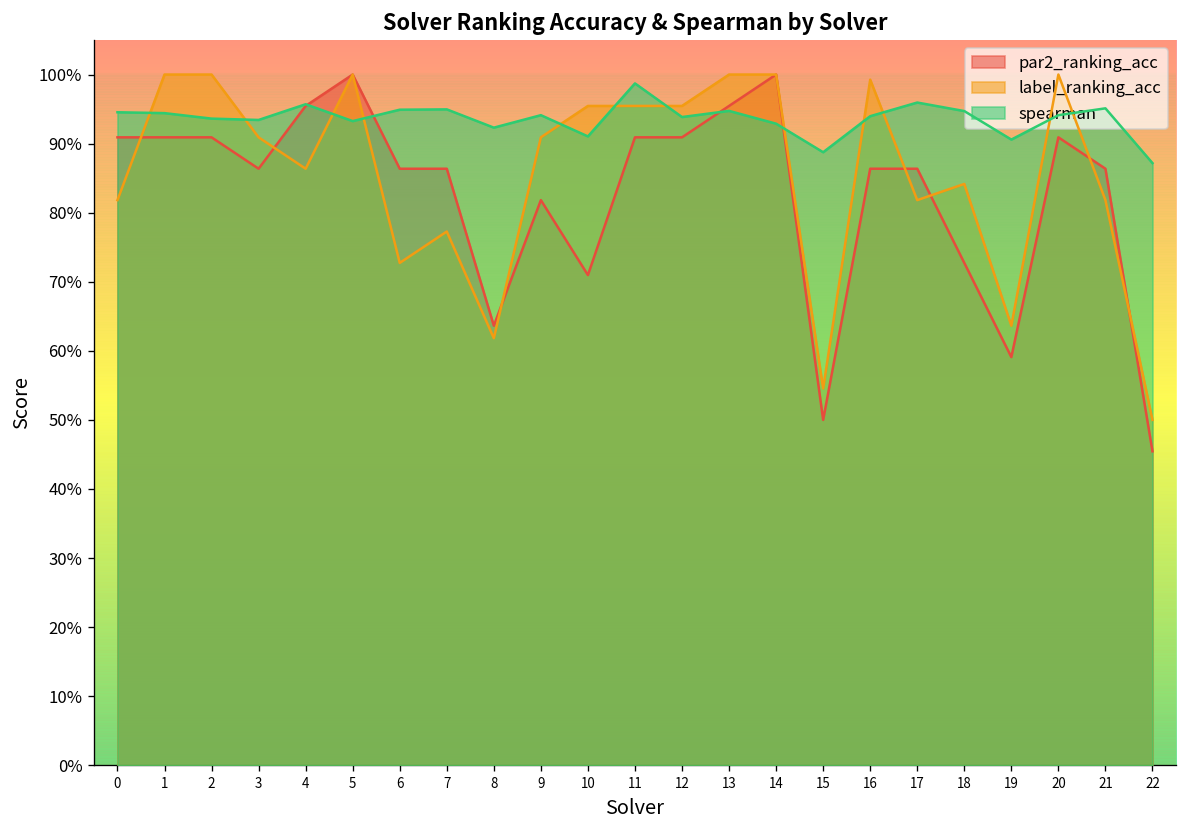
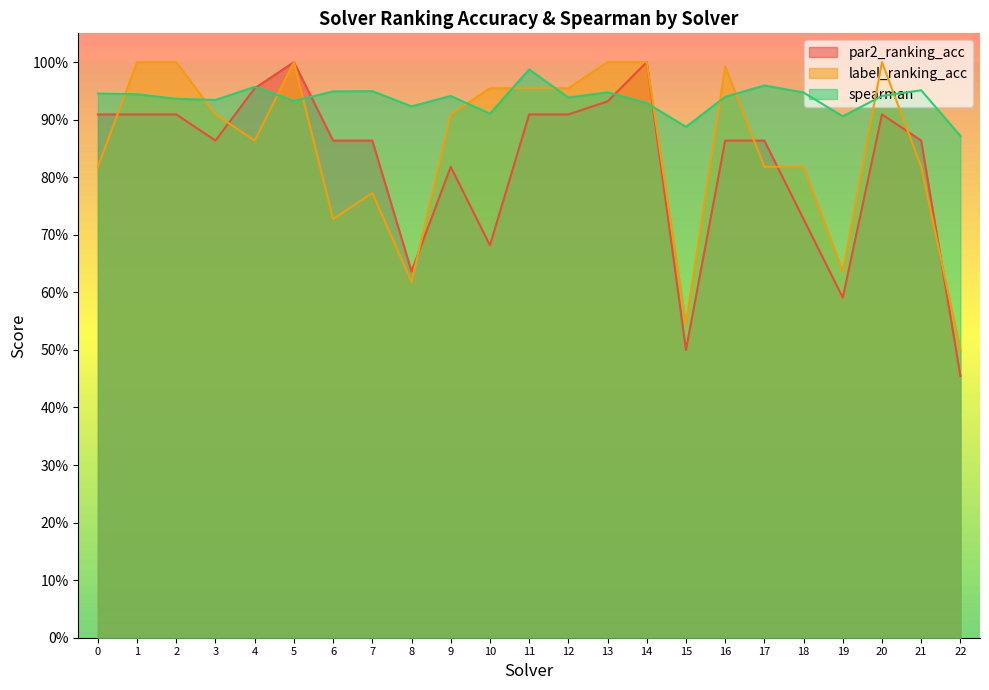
  {
    "par2_ranking_acc": {
      "0": "91%",
      "1": "91%",
      "2": "91%",
      "3": "86%",
      "6": "86%",
      "7": "86%",
      "8": "64%",
      "9": "82%",
-     "10": "71%",
+     "10": "68%",
      "11": "91%",
      "12": "91%",
-     "13": "95%",
+     "13": "93%",
      "15": "50%",
      "16": "86%",
      "17": "86%",
      "18": "73%",
      "19": "59%",
      "20": "91%",
      "21": "86%",
      "22": "45%"
    },
    "label_ranking_acc": {
      "0": "82%",
      "1": "100%",
      "2": "100%",
      "3": "91%",
      "4": "86%",
      "6": "73%",
      "7": "77%",
      "8": "62%",
      "9": "91%",
      "10": "95%",
      "11": "95%",
      "12": "95%",
      "13": "100%",
      "15": "55%",
      "16": "99%",
      "17": "82%",
-     "18": "84%",
+     "18": "82%",
      "19": "64%",
      "21": "82%",
      "22": "50%"
    },
    "spearman": {
      "0": "95%",
      "1": "94%",
      "2": "94%",
      "3": "93%",
      "5": "93%",
      "6": "95%",
      "7": "95%",
      "8": "92%",
      "9": "94%",
      "10": "91%",
      "11": "99%",
      "12": "94%",
      "13": "95%",
      "14": "93%",
      "15": "89%",
      "16": "94%",
      "17": "96%",
      "18": "95%",
      "19": "91%",
      "22": "87%"
    }
  }
